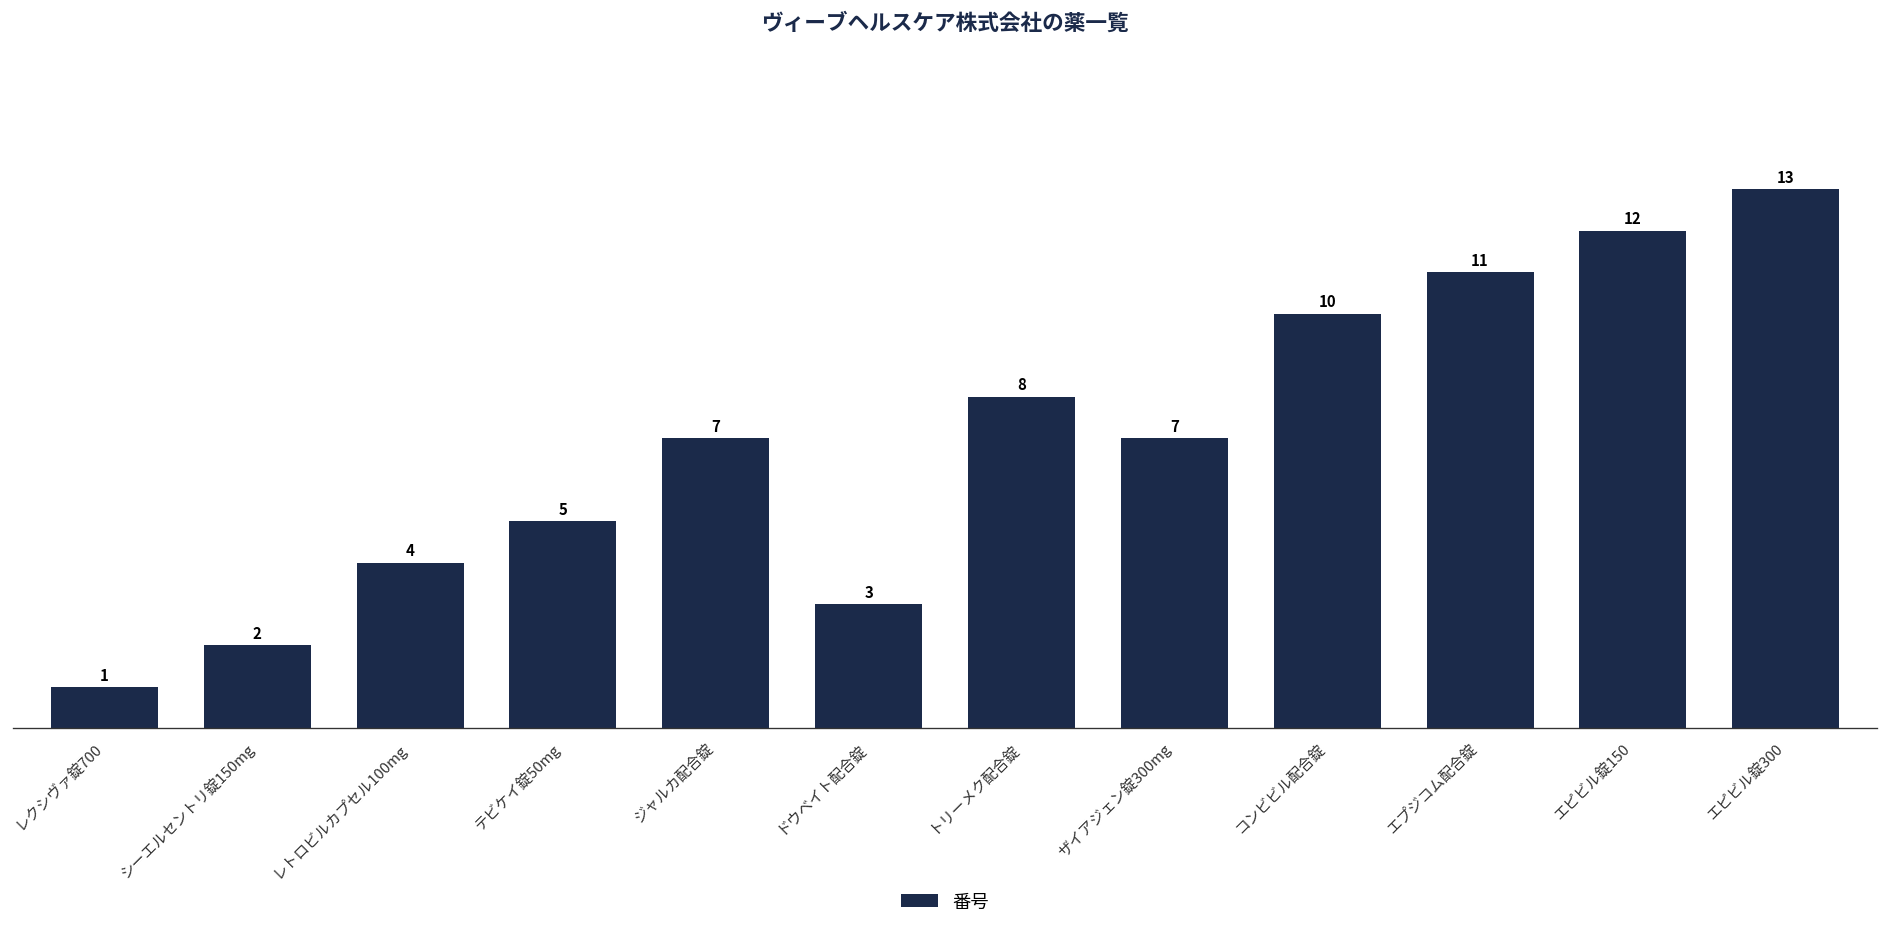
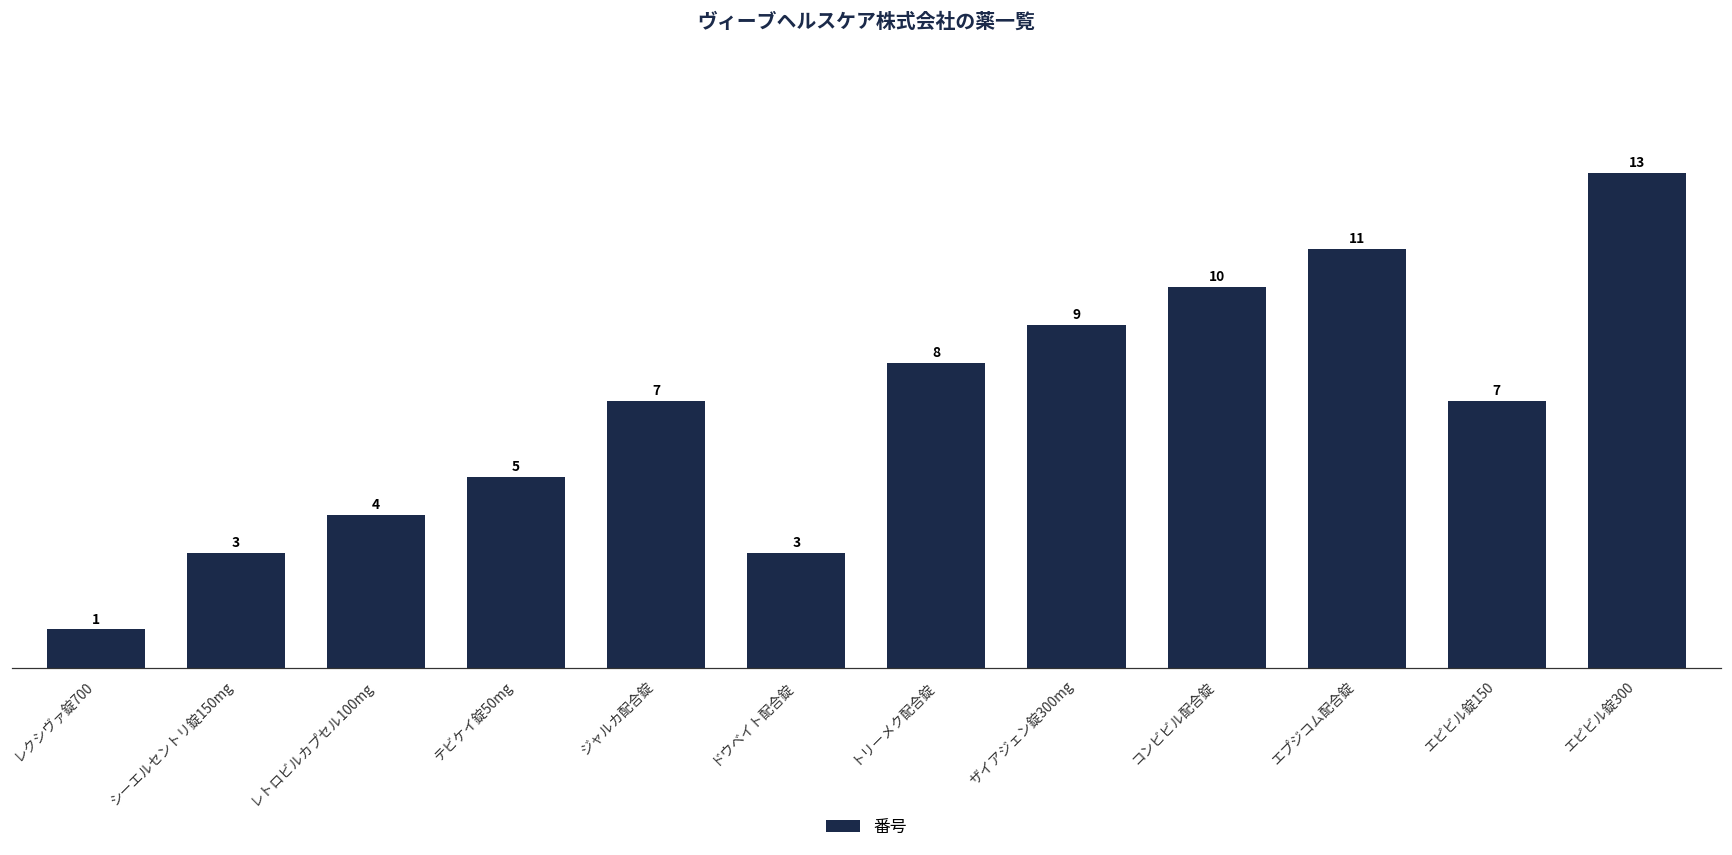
  {
    "レクシヴァ錠700": 1,
-   "シーエルセントリ錠150mg": 2,
+   "シーエルセントリ錠150mg": 3,
    "レトロビルカプセル100mg": 4,
    "テビケイ錠50mg": 5,
    "ジャルカ配合錠": 7,
    "ドウベイト配合錠": 3,
    "トリーメク配合錠": 8,
-   "ザイアジェン錠300mg": 7,
+   "ザイアジェン錠300mg": 9,
    "コンビビル配合錠": 10,
    "エプジコム配合錠": 11,
-   "エピビル錠150": 12,
+   "エピビル錠150": 7,
    "エピビル錠300": 13
  }
